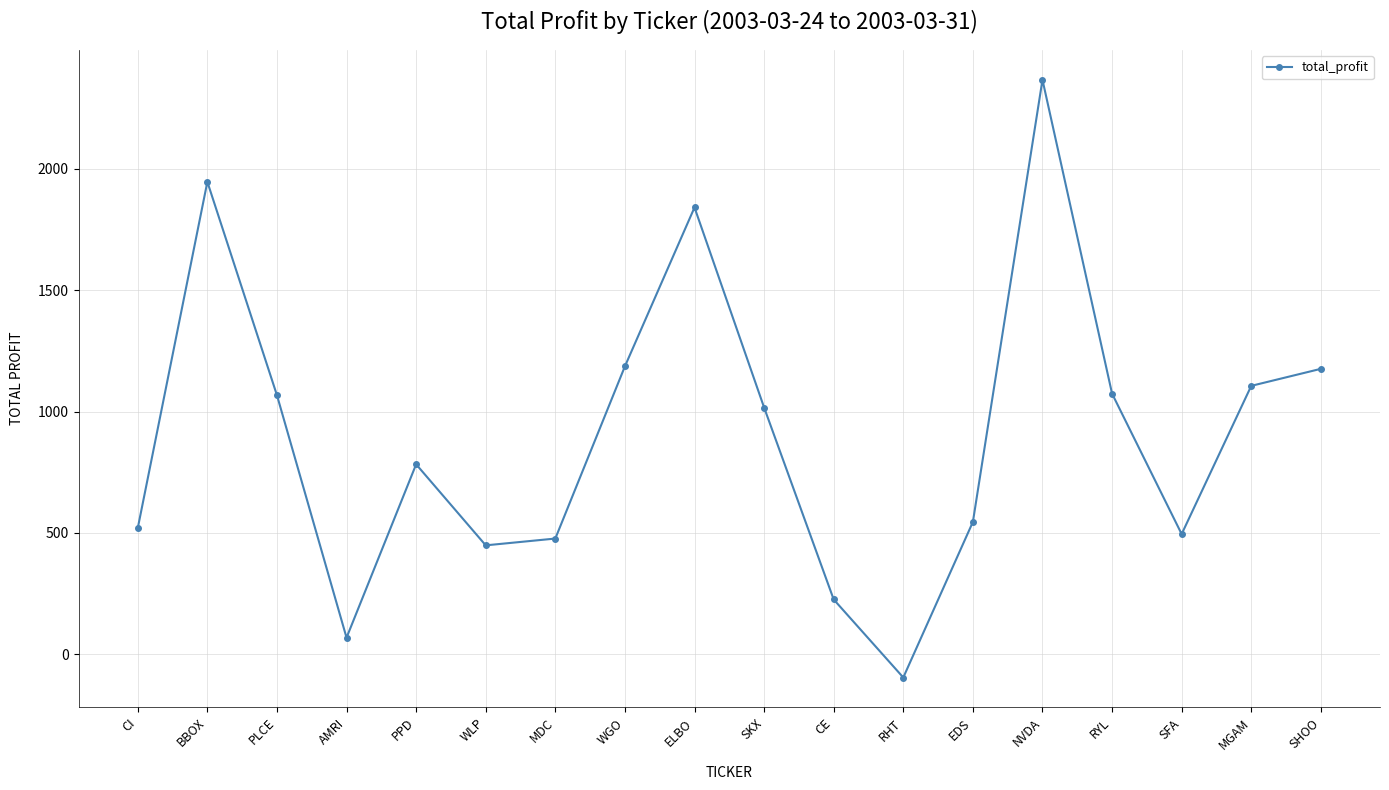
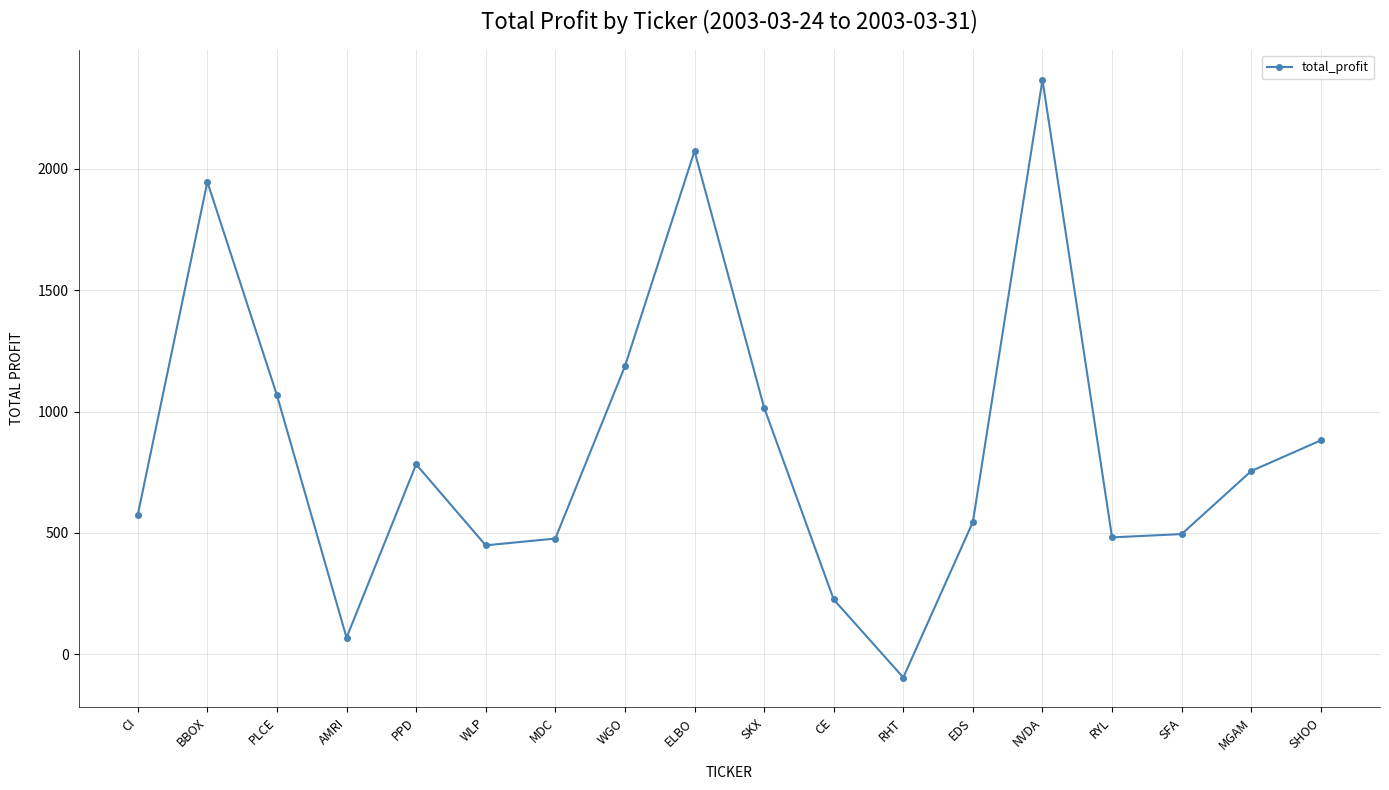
  {
-   "CI": 520,
+   "CI": 570,
    "BBOX": 1950,
    "PLCE": 1070,
    "AMRI": 70,
    "PPD": 780,
    "WLP": 450,
    "MDC": 480,
    "WGO": 1190,
-   "ELBO": 1840,
+   "ELBO": 2070,
    "SKX": 1020,
    "CE": 230,
    "RHT": -100,
    "EDS": 550,
    "NVDA": 2370,
-   "RYL": 1070,
+   "RYL": 480,
    "SFA": 500,
-   "MGAM": 1110,
-   "SHOO": 1180
+   "MGAM": 760,
+   "SHOO": 880
  }
